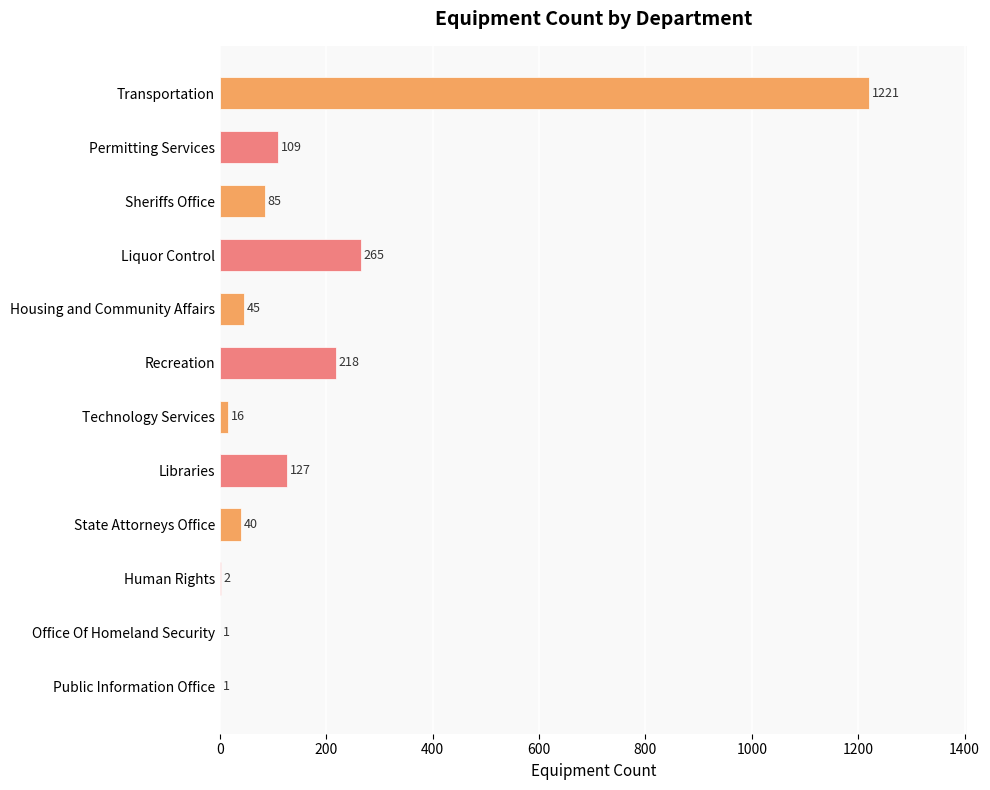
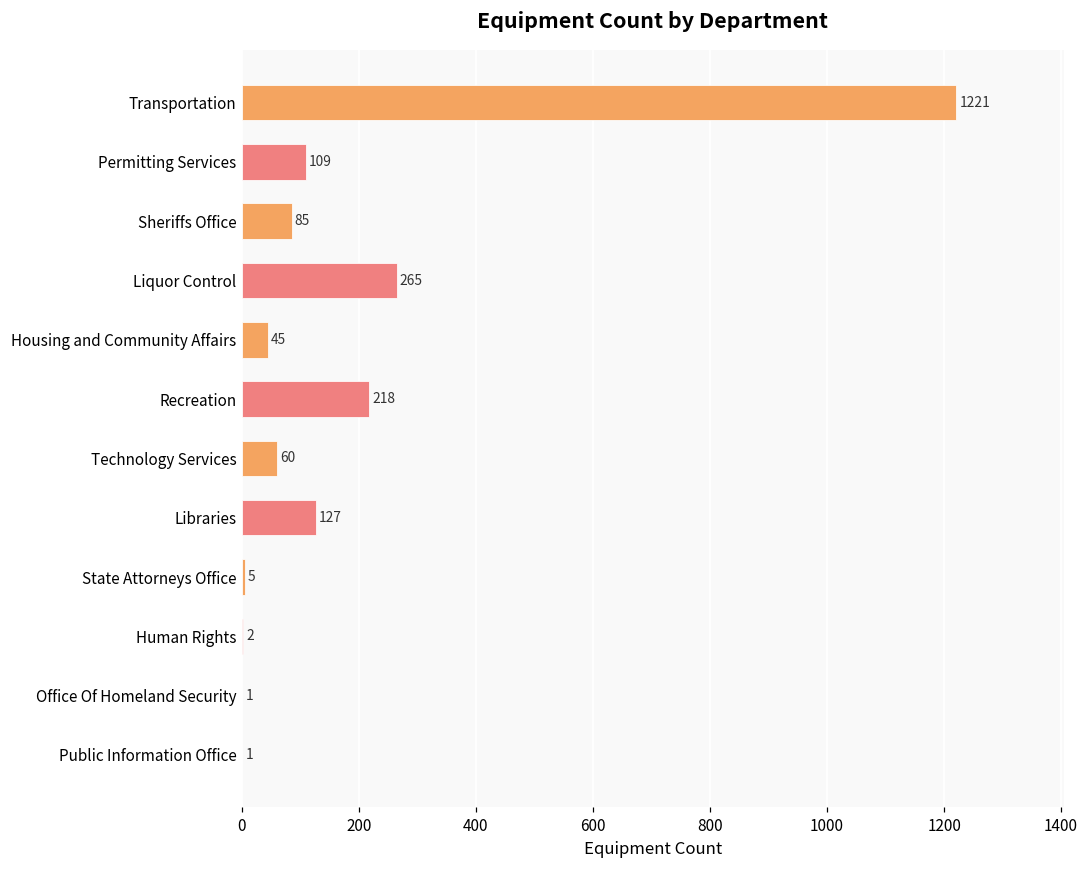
  {
    "Transportation": 1221,
    "Permitting Services": 109,
    "Sheriffs Office": 85,
    "Liquor Control": 265,
    "Housing and Community Affairs": 45,
    "Recreation": 218,
-   "Technology Services": 16,
+   "Technology Services": 60,
    "Libraries": 127,
-   "State Attorneys Office": 40,
+   "State Attorneys Office": 5,
    "Human Rights": 2,
    "Office Of Homeland Security": 1,
    "Public Information Office": 1
  }
